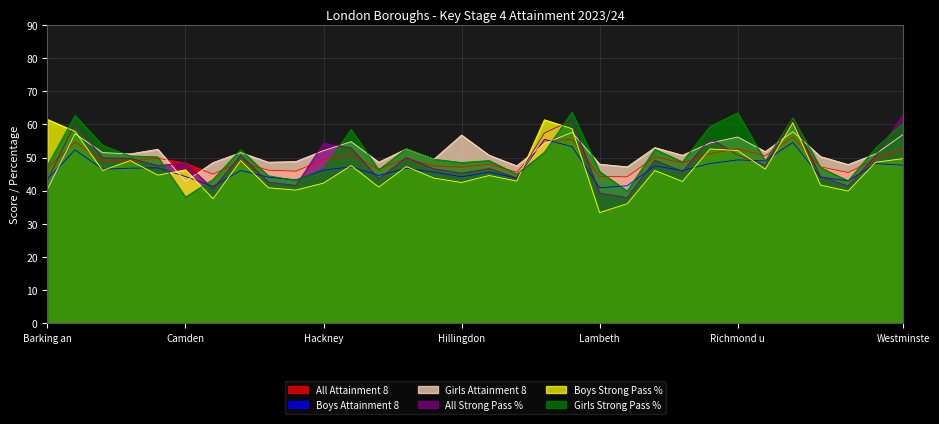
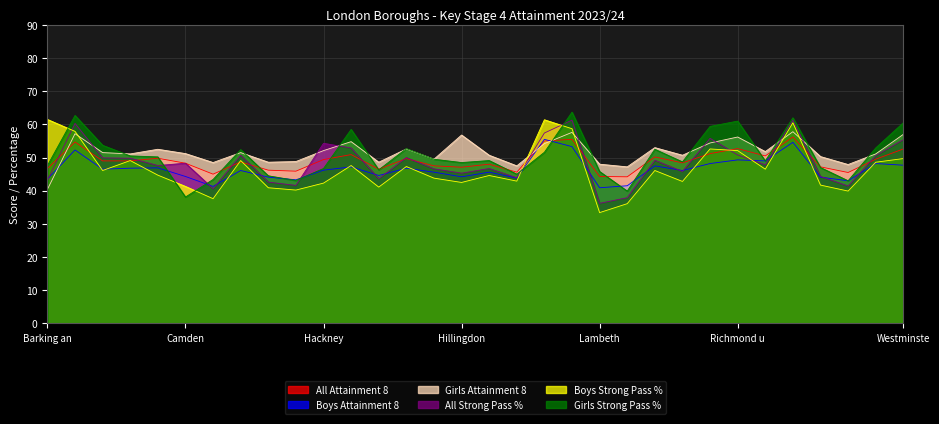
  {
    "All Attainment 8": {
      "Barking an": 47,
      "Hackney": 49,
      "Hillingdon": 47,
      "Lambeth": 44,
      "Westminste": 53
    },
    "Boys Attainment 8": {
      "Camden": 44,
      "Hillingdon": 44,
      "Lambeth": 41,
      "Richmond u": 49,
      "Westminste": 48
    },
    "Girls Attainment 8": {
      "Barking an": 40,
-     "Camden": 43,
+     "Camden": 51,
      "Hackney": 52,
      "Hillingdon": 57,
      "Lambeth": 48,
      "Richmond u": 56,
      "Westminste": 57
    },
    "All Strong Pass %": {
      "Hackney": 54,
      "Hillingdon": 45,
-     "Lambeth": 39,
+     "Lambeth": 36,
      "Richmond u": 51,
-     "Westminste": 63
+     "Westminste": 55
    },
    "Boys Strong Pass %": {
      "Barking an": 62,
-     "Camden": 46,
+     "Camden": 41,
      "Hackney": 42,
      "Hillingdon": 43,
      "Lambeth": 33,
      "Westminste": 50
    },
    "Girls Strong Pass %": {
      "Barking an": 48,
      "Camden": 38,
      "Hillingdon": 49,
      "Lambeth": 46,
-     "Richmond u": 64,
+     "Richmond u": 61,
      "Westminste": 61
    }
  }
